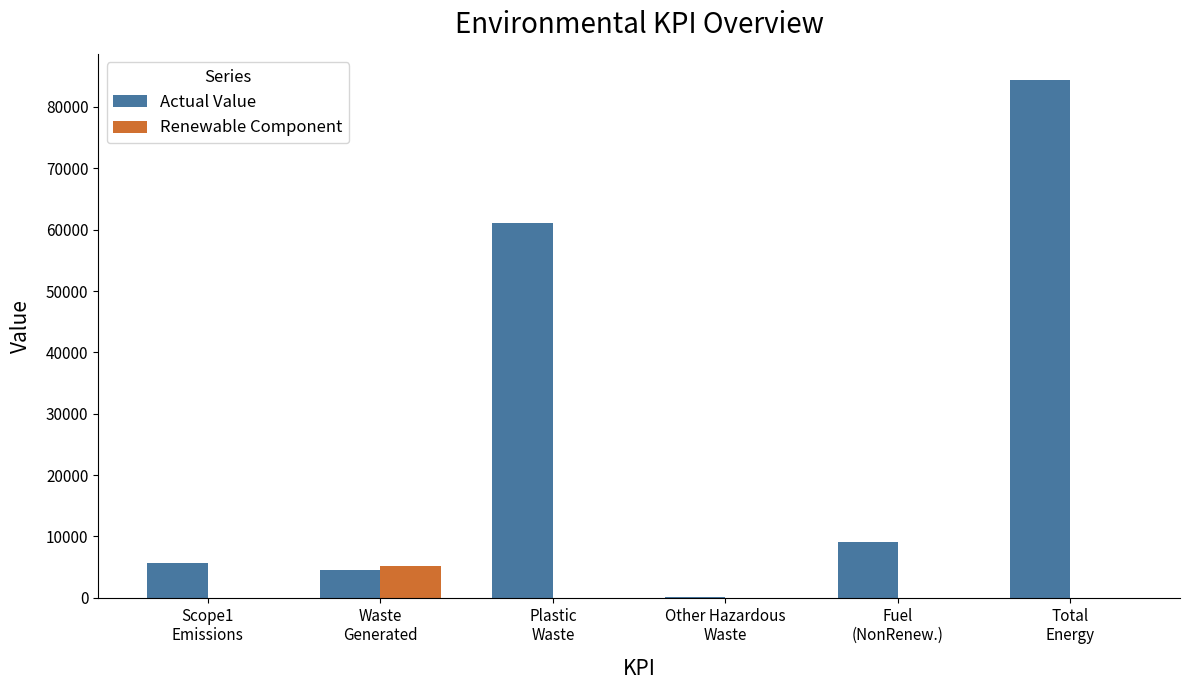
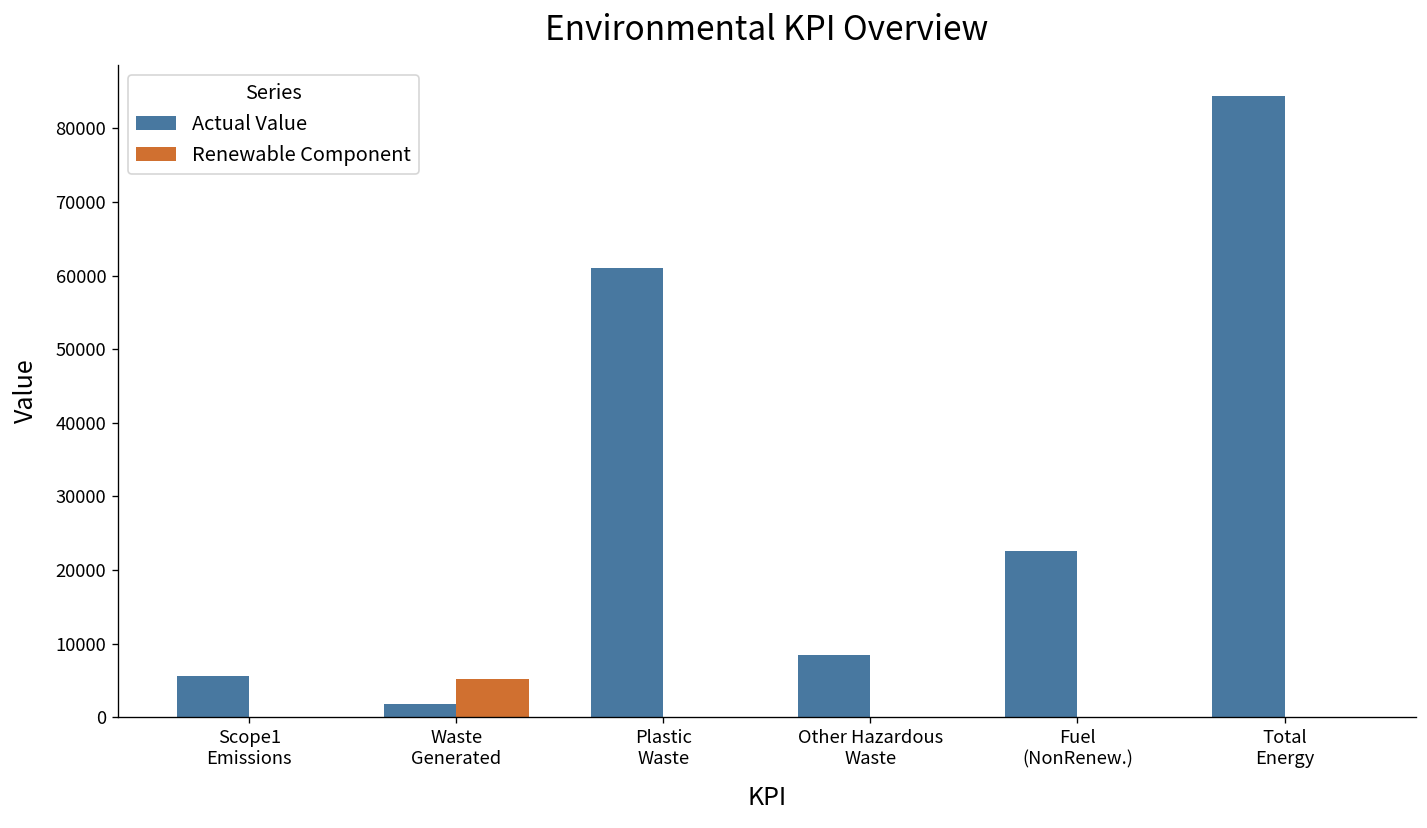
  {
    "Actual Value": {
      "Scope1 Emissions": 6000,
-     "Waste Generated": 5000,
+     "Waste Generated": 2000,
      "Plastic Waste": 61000,
-     "Other Hazardous Waste": 0,
-     "Fuel (NonRenew.)": 9000,
+     "Other Hazardous Waste": 9000,
+     "Fuel (NonRenew.)": 23000,
      "Total Energy": 84000
    },
    "Renewable Component": {
      "Scope1 Emissions": 0,
      "Waste Generated": 5000,
      "Plastic Waste": 0,
      "Other Hazardous Waste": 0,
      "Fuel (NonRenew.)": 0,
      "Total Energy": 0
    }
  }
